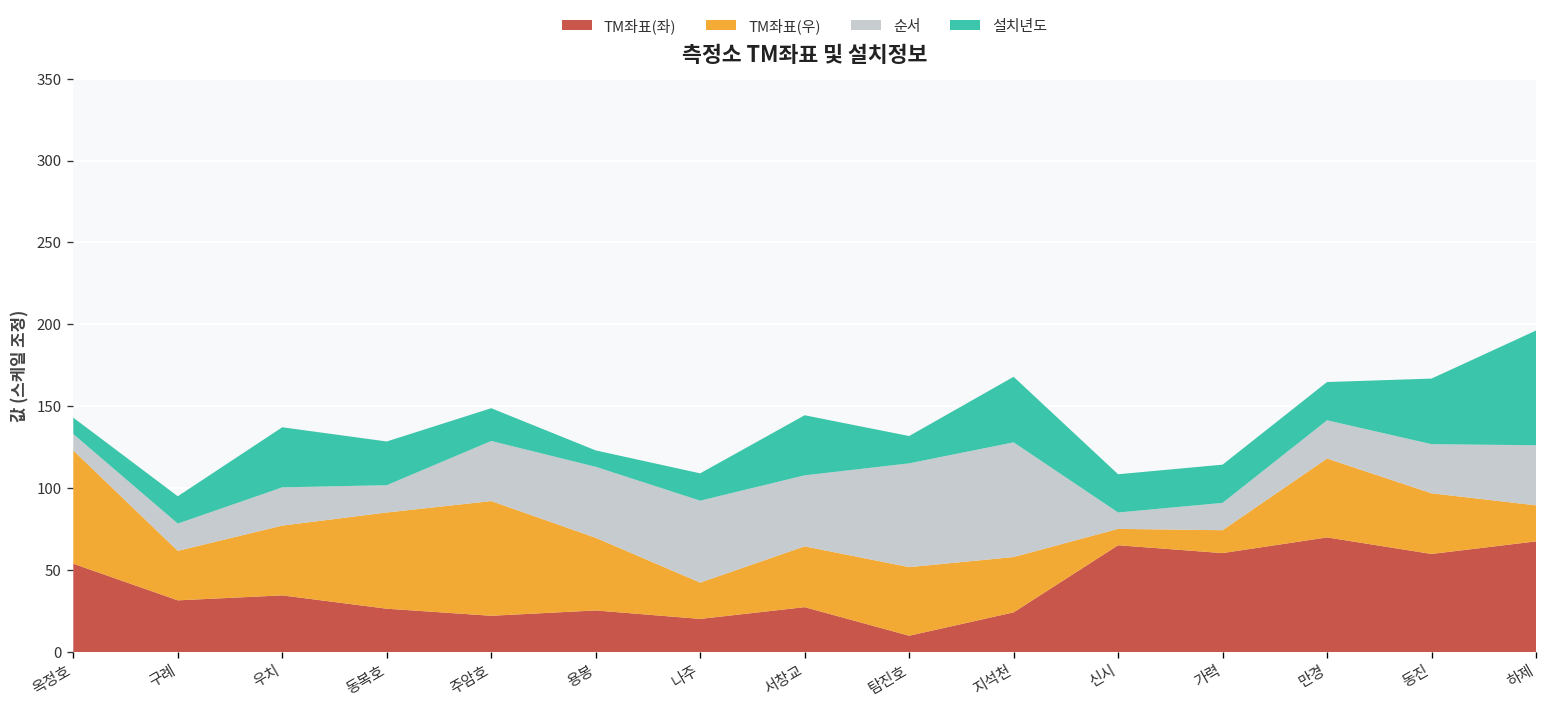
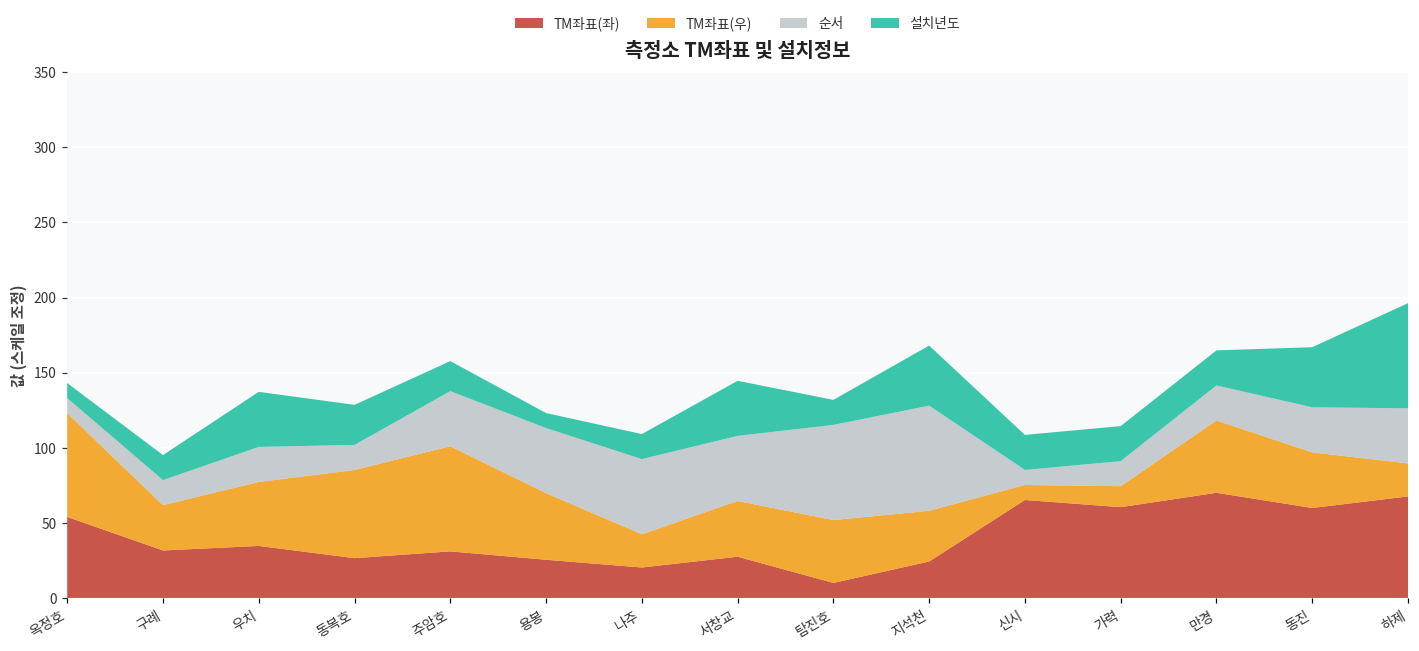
  {
    "TM좌표(좌)": {
      "옥정호": 54,
      "구례": 32,
      "우치": 35,
      "동복호": 26,
-     "주암호": 22,
+     "주암호": 31,
      "용봉": 25,
      "나주": 20,
      "서창교": 27,
      "탐진호": 10,
      "지석천": 24,
      "신시": 65,
      "가력": 60,
      "만경": 70,
      "동진": 60,
      "하제": 68
    },
    "TM좌표(우)": {
      "옥정호": 69,
      "구례": 30,
      "우치": 43,
      "동복호": 59,
      "주암호": 70,
      "용봉": 44,
      "나주": 22,
      "서창교": 37,
      "탐진호": 42,
      "지석천": 34,
      "신시": 10,
      "가력": 14,
      "만경": 48,
      "동진": 37,
      "하제": 22
    },
    "순서": {
      "옥정호": 10,
      "구례": 17,
      "우치": 23,
      "동복호": 17,
      "주암호": 37,
      "용봉": 43,
      "나주": 50,
      "서창교": 43,
      "탐진호": 63,
      "지석천": 70,
      "신시": 10,
      "가력": 17,
      "만경": 23,
      "동진": 30,
      "하제": 37
    },
    "설치년도": {
      "옥정호": 10,
      "구례": 17,
      "우치": 37,
      "동복호": 27,
      "주암호": 20,
      "용봉": 10,
      "나주": 17,
      "서창교": 37,
      "탐진호": 17,
      "지석천": 40,
      "신시": 23,
      "가력": 23,
      "만경": 23,
      "동진": 40,
      "하제": 70
    }
  }
